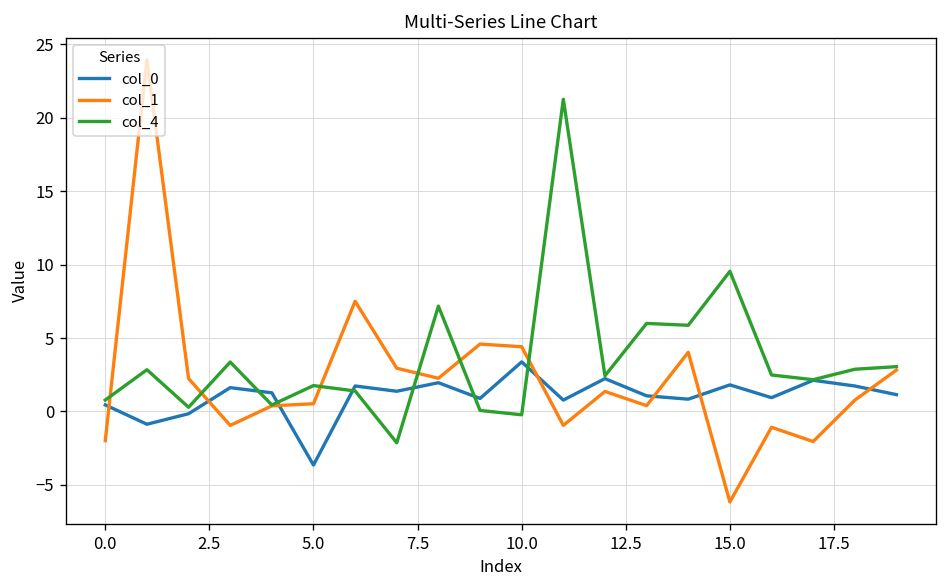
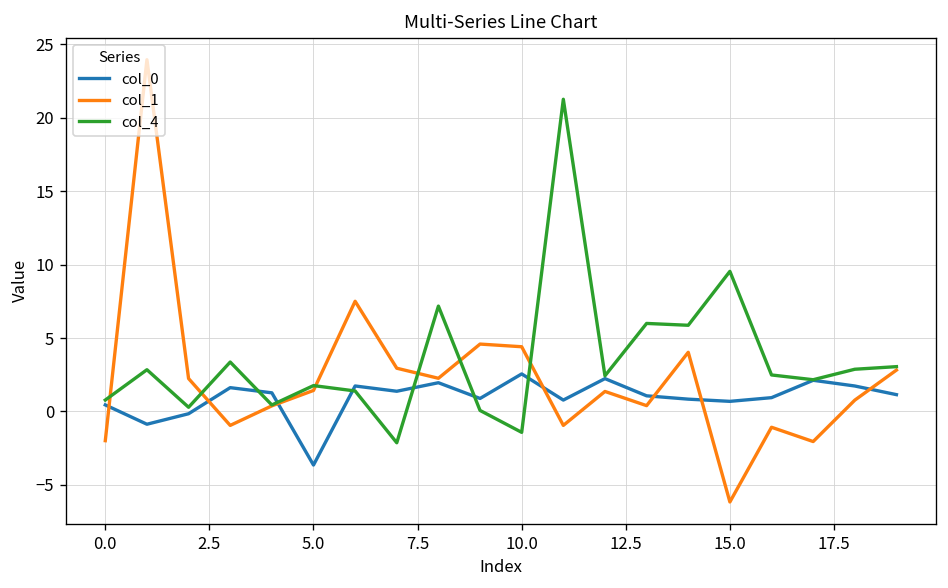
  {
    "col_0": {
      "0.0": 0.4,
      "5.0": -3.6,
-     "10.0": 3.4,
-     "15.0": 1.8
+     "10.0": 2.6,
+     "15.0": 0.7
    },
    "col_1": {
      "0.0": -2.0,
-     "5.0": 0.5,
+     "5.0": 1.4,
      "10.0": 4.4,
      "15.0": -6.2
    },
    "col_4": {
      "0.0": 0.8,
      "5.0": 1.8,
-     "10.0": -0.2,
+     "10.0": -1.4,
      "15.0": 9.5
    }
  }
